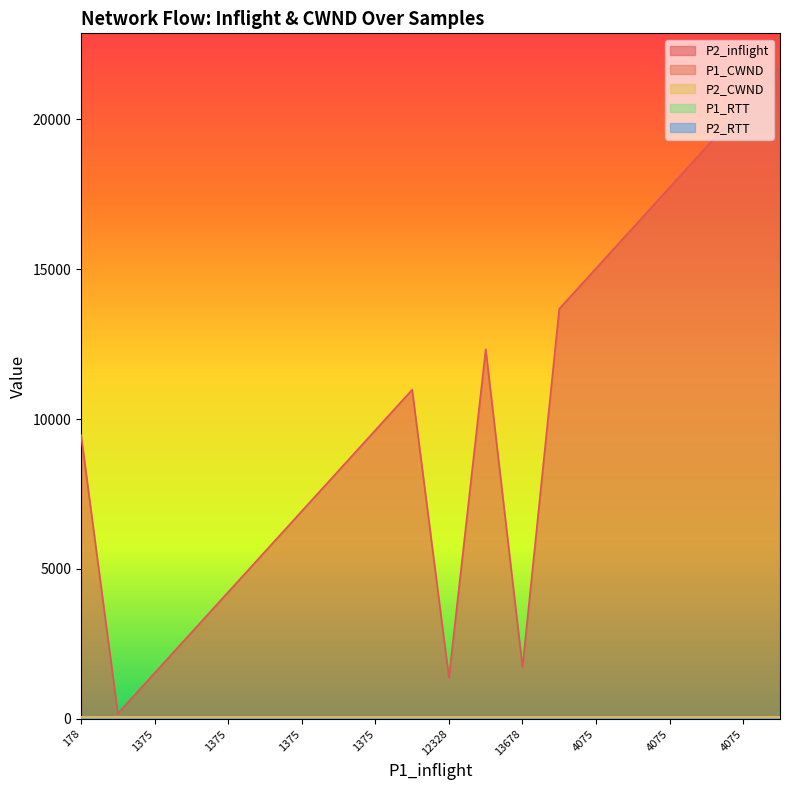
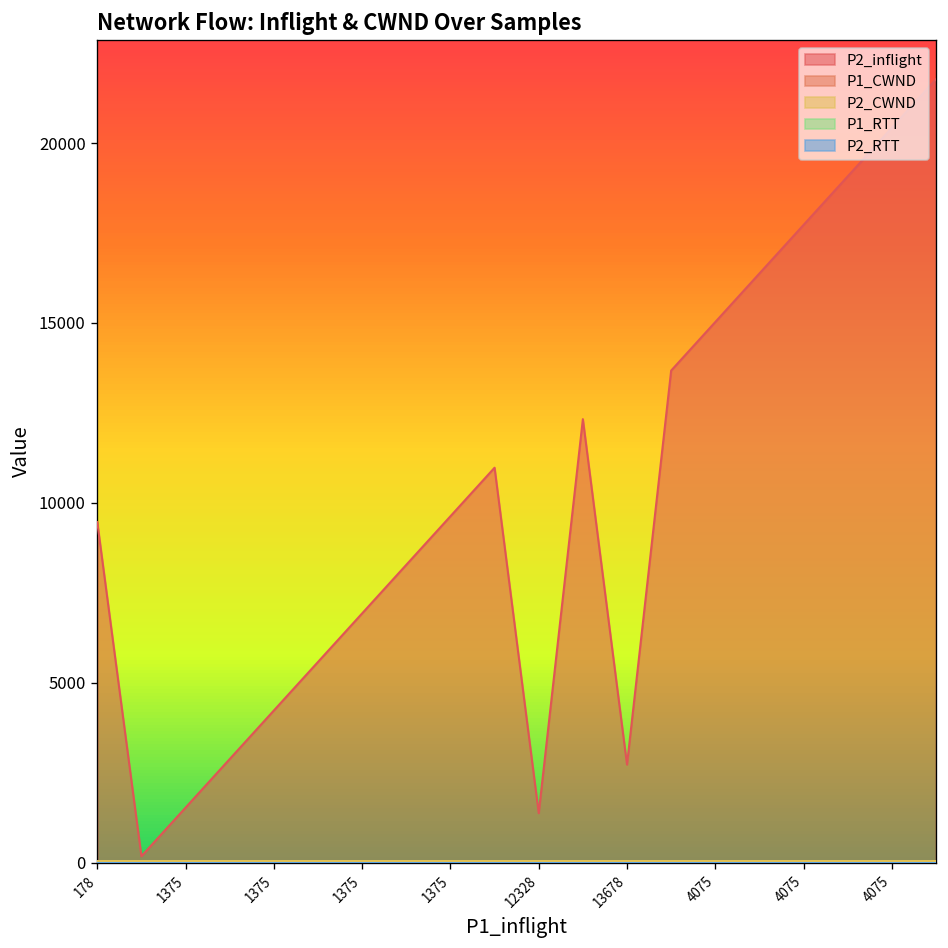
  {
    "P2_inflight": {
      "178": 9500,
      "12328": 1400,
-     "13678": 1700
+     "13678": 2700
    }
  }
